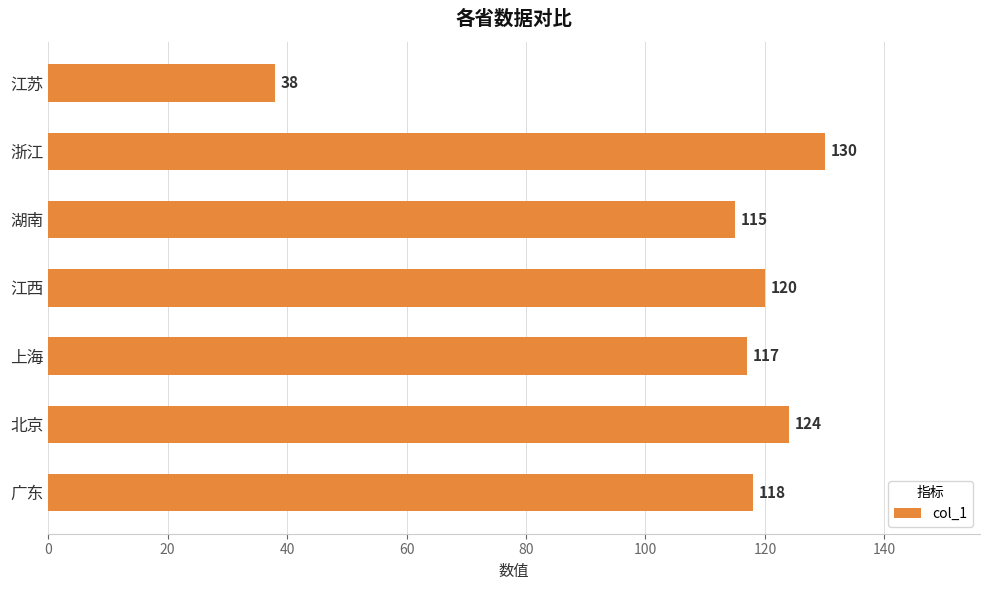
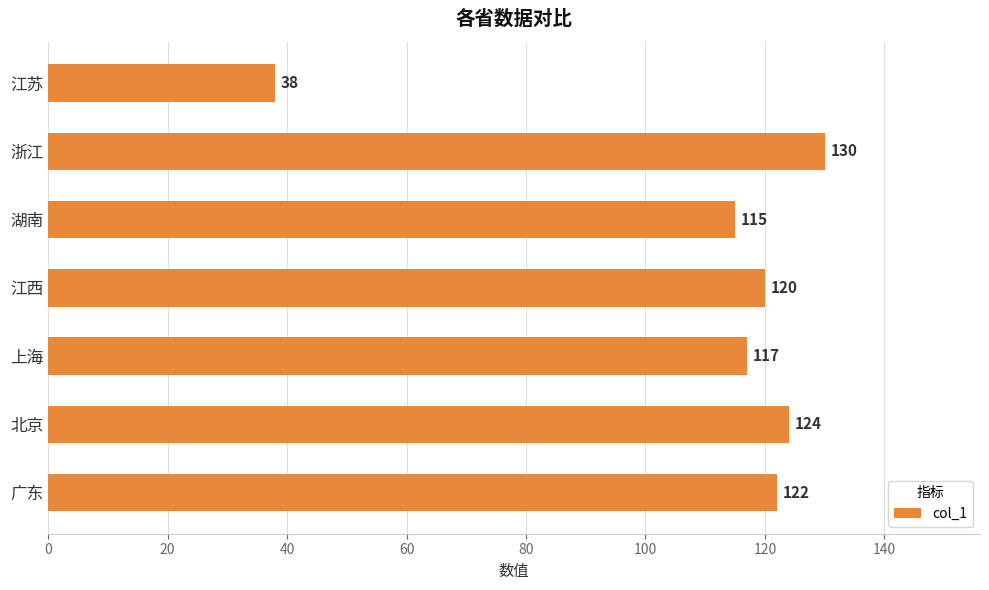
  {
    "江苏": 38,
    "浙江": 130,
    "湖南": 115,
    "江西": 120,
    "上海": 117,
    "北京": 124,
-   "广东": 118
+   "广东": 122
  }
